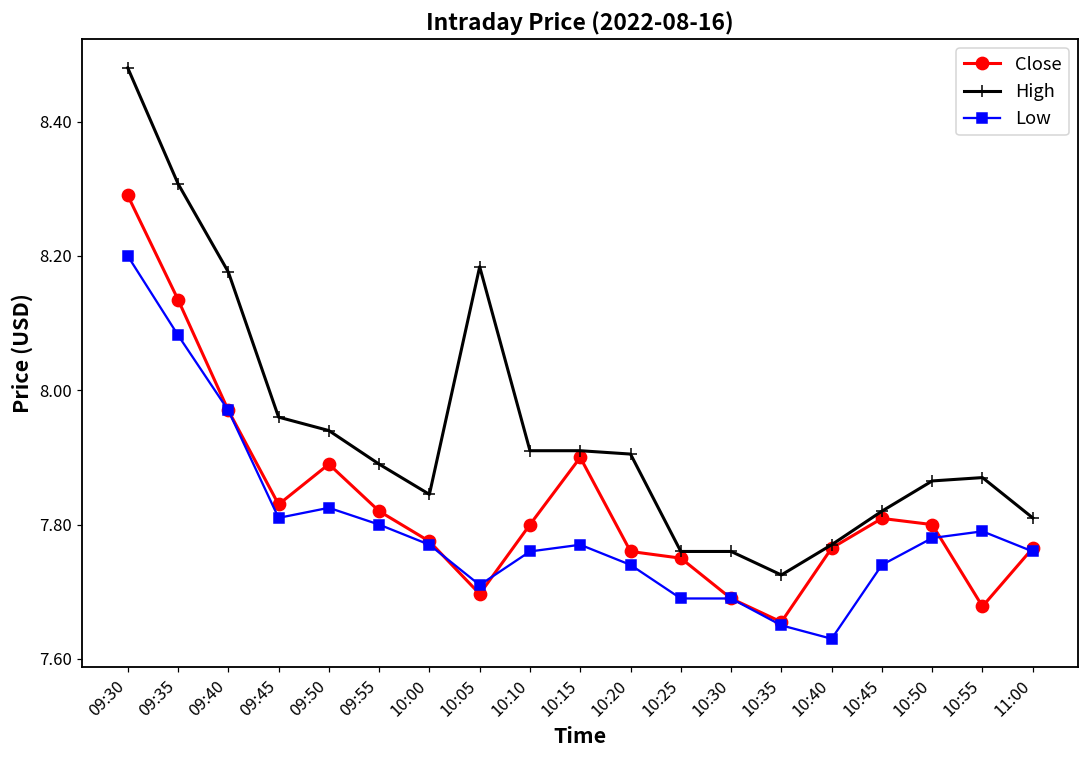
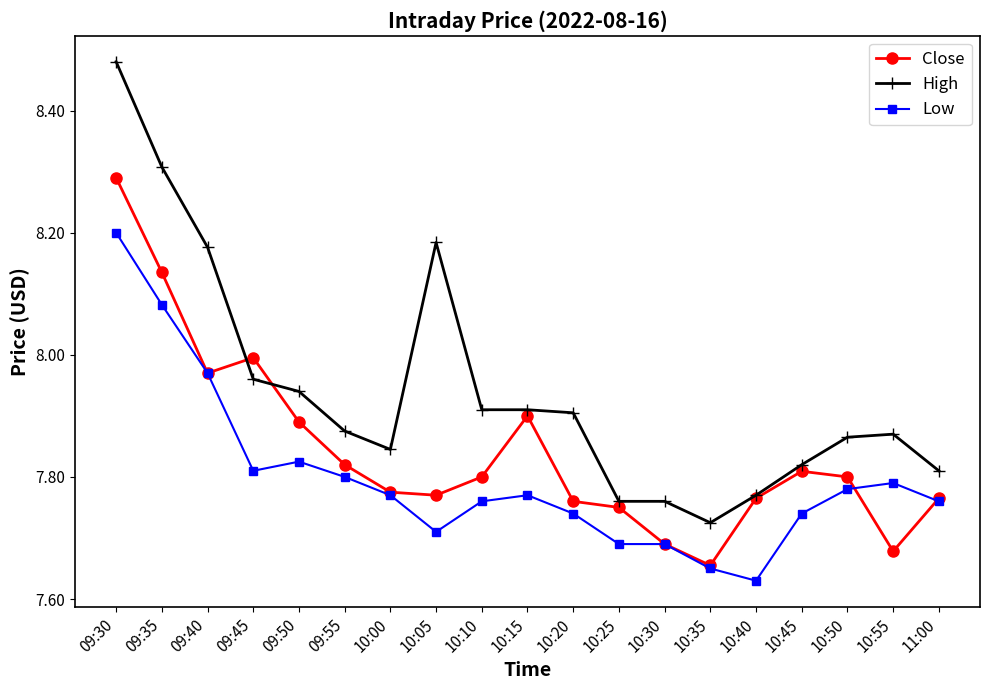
  {
    "Close": {
      "09:30": 8.29,
      "09:35": 8.14,
-     "09:45": 7.83,
+     "09:45": 8.00,
      "09:50": 7.89,
      "09:55": 7.82,
      "10:00": 7.78,
-     "10:05": 7.70,
+     "10:05": 7.77,
      "10:10": 7.80,
      "10:15": 7.90,
      "10:20": 7.76,
      "10:25": 7.75,
      "10:35": 7.66,
      "10:40": 7.76,
      "10:45": 7.81,
      "10:50": 7.80,
      "10:55": 7.68,
      "11:00": 7.76
    },
    "High": {
      "09:30": 8.48,
      "09:35": 8.31,
      "09:40": 8.18,
      "09:45": 7.96,
      "09:50": 7.94,
-     "09:55": 7.89,
+     "09:55": 7.88,
      "10:00": 7.84,
      "10:05": 8.18,
      "10:10": 7.91,
      "10:15": 7.91,
      "10:20": 7.91,
      "10:25": 7.76,
      "10:30": 7.76,
      "10:35": 7.72,
      "10:40": 7.77,
      "10:45": 7.82,
      "10:50": 7.86,
      "10:55": 7.87,
      "11:00": 7.81
    },
    "Low": {
      "09:30": 8.20,
      "09:35": 8.08,
      "09:45": 7.81,
      "09:50": 7.82,
      "09:55": 7.80,
      "10:00": 7.77,
      "10:05": 7.71,
      "10:10": 7.76,
      "10:15": 7.77,
      "10:20": 7.74,
      "10:25": 7.69,
      "10:35": 7.65,
      "10:40": 7.63,
      "10:45": 7.74,
      "10:50": 7.78,
      "10:55": 7.79,
      "11:00": 7.76
    }
  }
